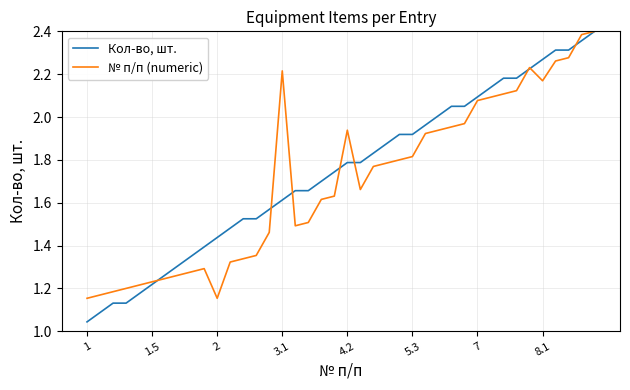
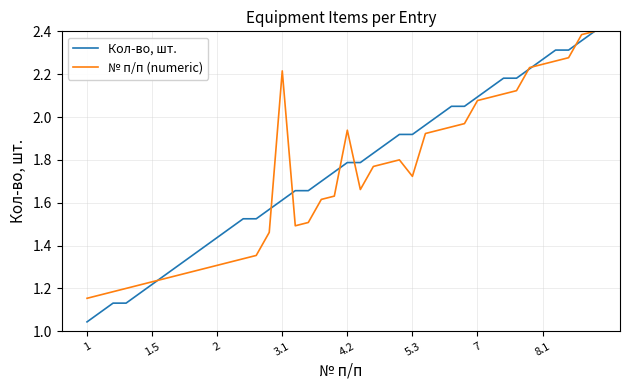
  {
    "Кол-во, шт.": {
      "1": 1.04,
      "1.5": 1.22,
      "2": 1.44,
      "3.1": 1.61,
      "4.2": 1.79,
      "5.3": 1.92,
      "7": 2.09,
      "8.1": 2.27
    },
    "№ п/п (numeric)": {
      "1": 1.15,
      "1.5": 1.23,
-     "2": 1.15,
+     "2": 1.31,
      "3.1": 2.22,
      "4.2": 1.94,
-     "5.3": 1.82,
+     "5.3": 1.72,
      "7": 2.08,
-     "8.1": 2.17
+     "8.1": 2.25
    }
  }
